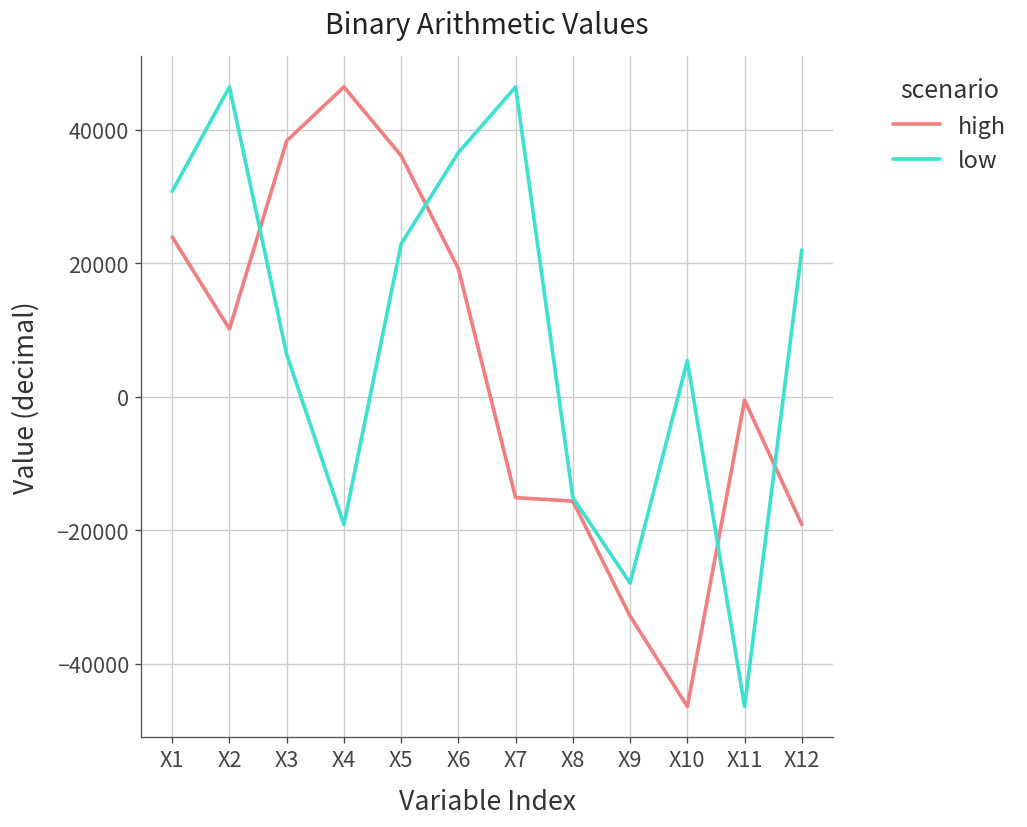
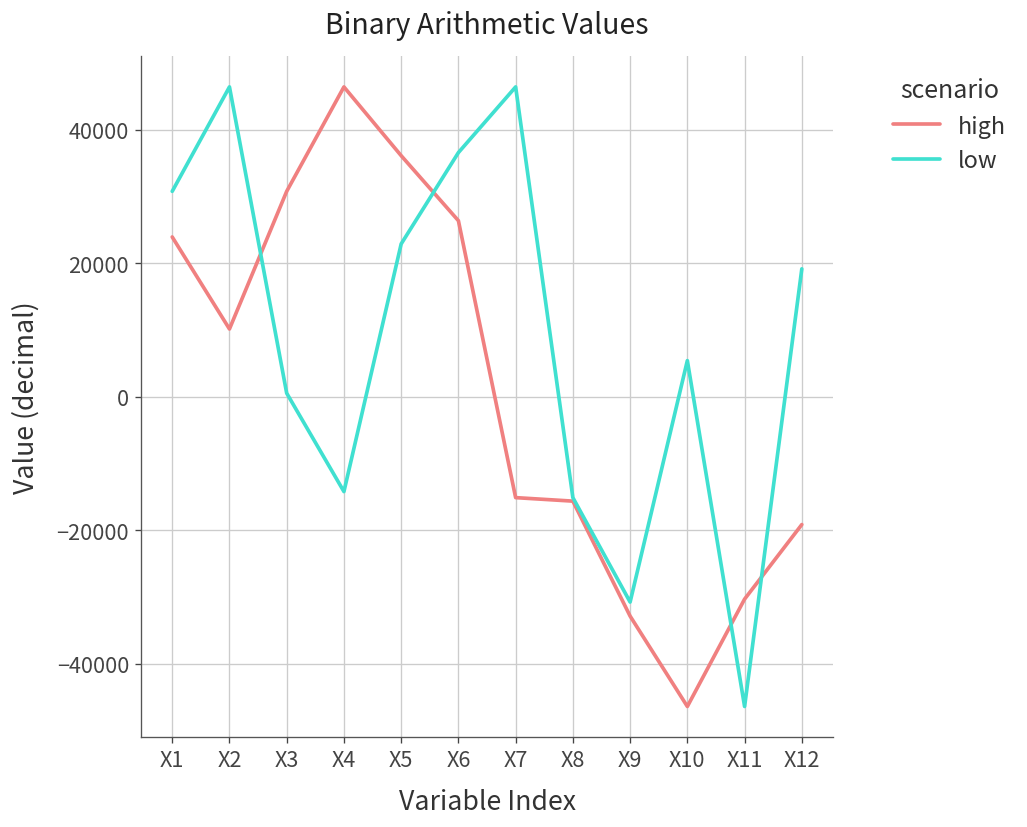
  {
    "high": {
      "X1": 24000,
      "X2": 10000,
-     "X3": 38000,
+     "X3": 31000,
      "X4": 46000,
      "X5": 36000,
-     "X6": 19000,
+     "X6": 26000,
      "X7": -15000,
      "X8": -16000,
      "X9": -33000,
      "X10": -46000,
-     "X11": -1000,
+     "X11": -30000,
      "X12": -19000
    },
    "low": {
      "X1": 31000,
      "X2": 46000,
-     "X3": 6000,
-     "X4": -19000,
+     "X3": 1000,
+     "X4": -14000,
      "X5": 23000,
      "X6": 37000,
      "X7": 46000,
      "X8": -15000,
-     "X9": -28000,
+     "X9": -31000,
      "X10": 5000,
      "X11": -46000,
-     "X12": 22000
+     "X12": 19000
    }
  }
